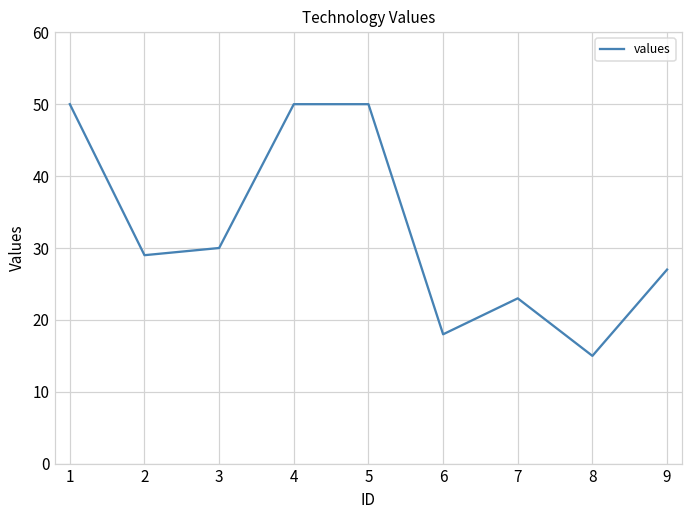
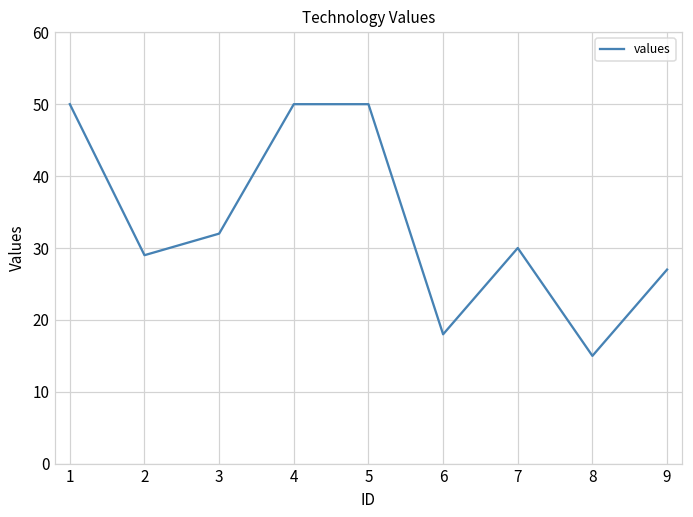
  {
    "1": 50,
    "2": 29,
-   "3": 30,
+   "3": 32,
    "4": 50,
    "5": 50,
    "6": 18,
-   "7": 23,
+   "7": 30,
    "8": 15,
    "9": 27
  }
